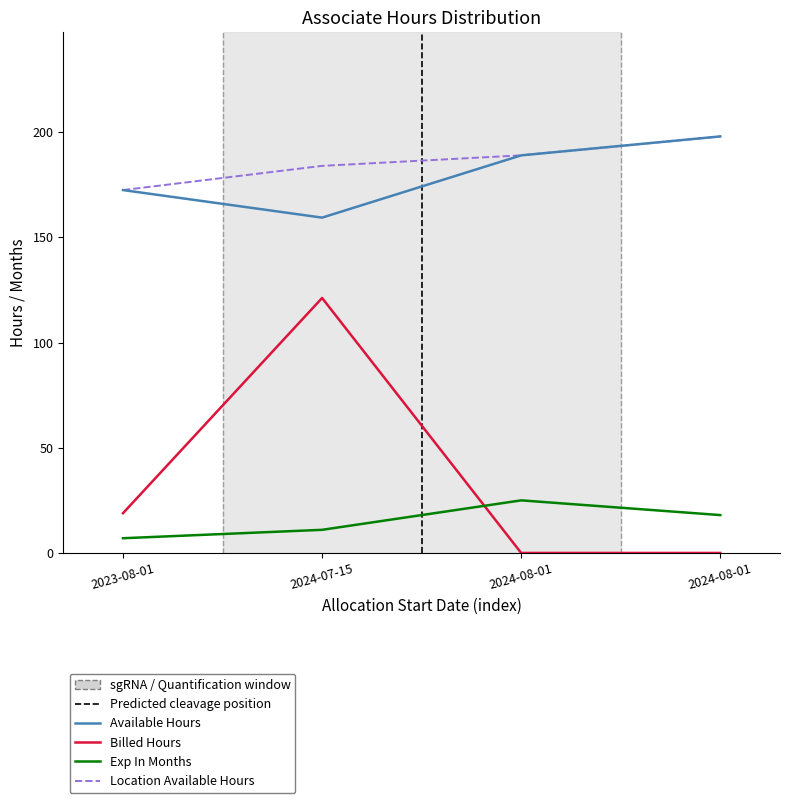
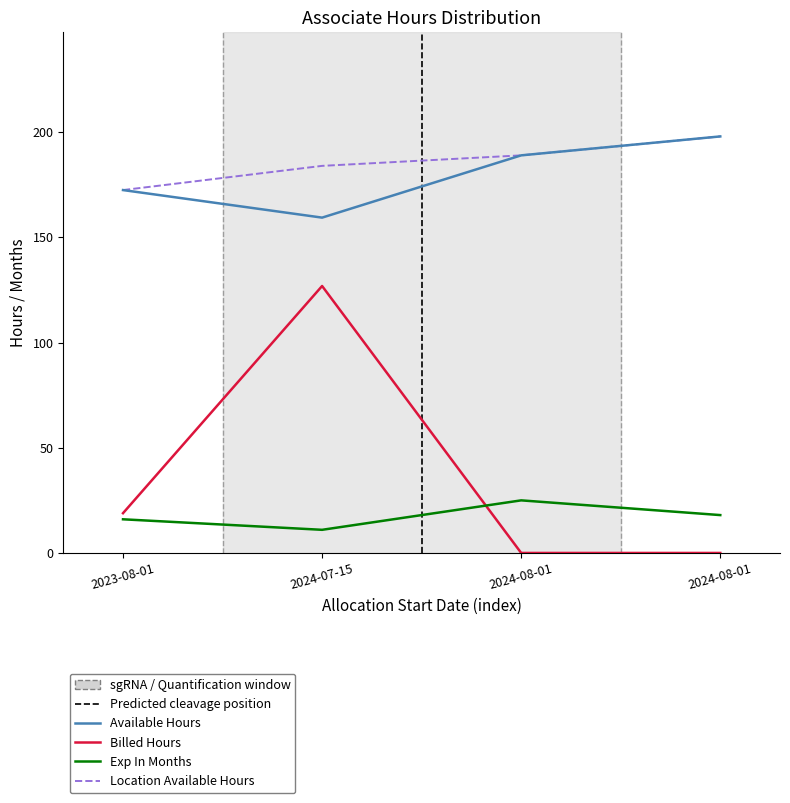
  {
    "Available Hours": {
      "2024-07-15": 159
    },
    "Billed Hours": {
      "2023-08-01": 19,
-     "2024-07-15": 121
+     "2024-07-15": 127
    },
    "Exp In Months": {
-     "2023-08-01": 7,
+     "2023-08-01": 16,
      "2024-07-15": 11
    },
    "Location Available Hours": {
      "2024-07-15": 184
    }
  }
